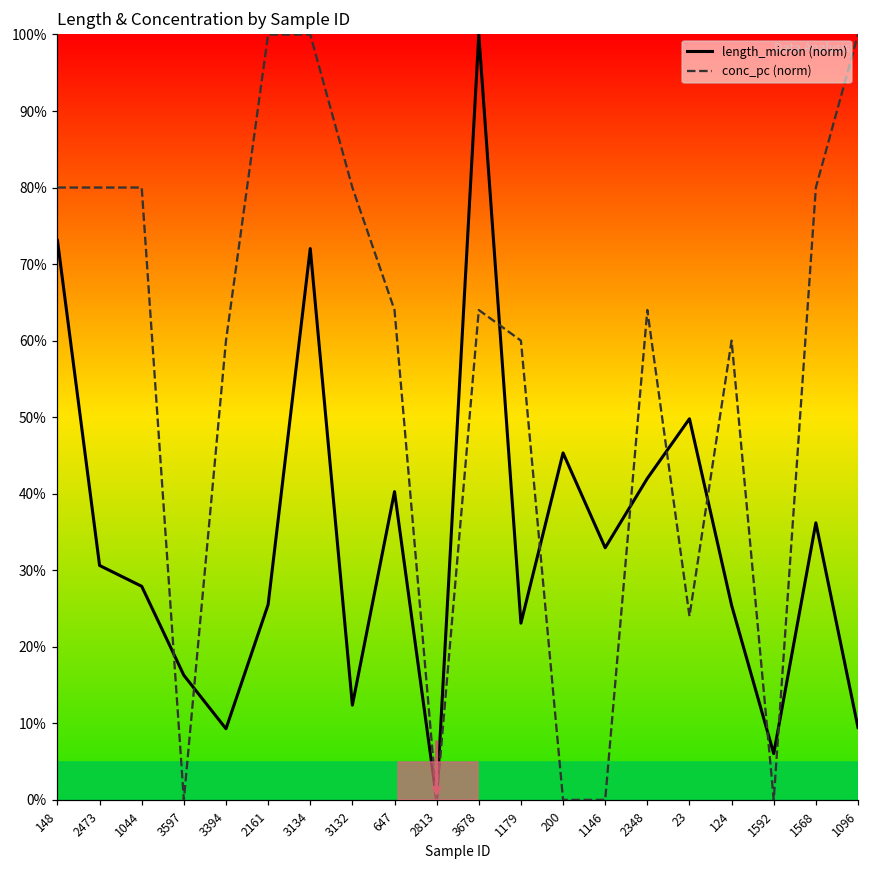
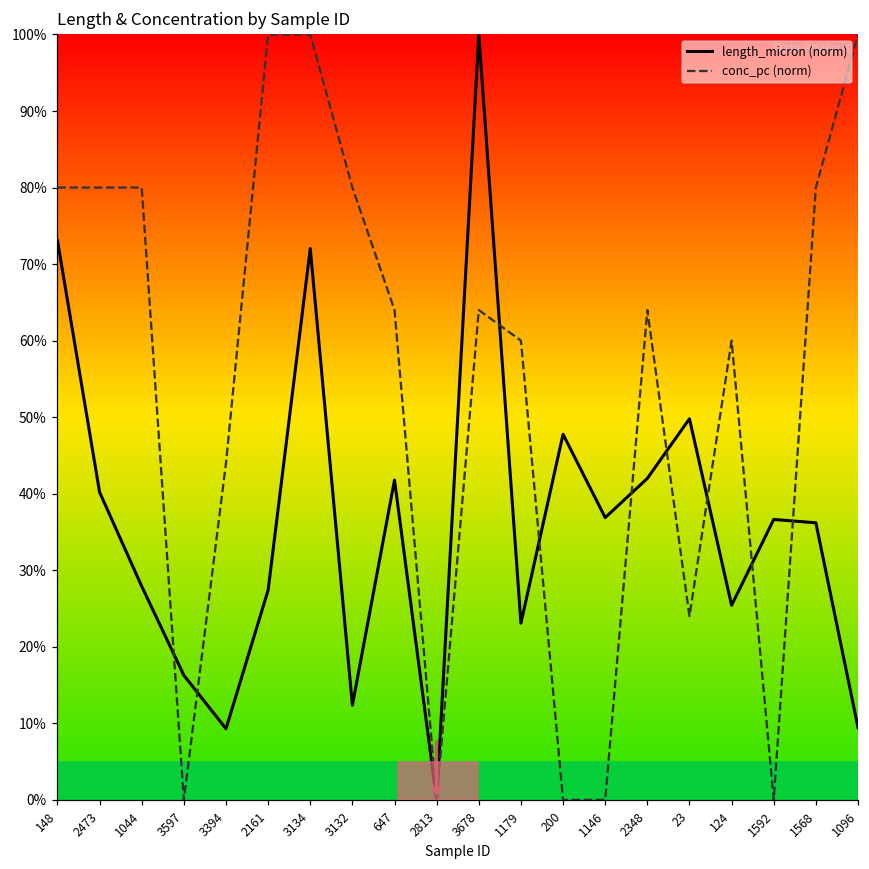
  {
    "length_micron (norm)": {
      "148": "73%",
-     "2473": "31%",
+     "2473": "40%",
      "1044": "28%",
      "3597": "16%",
      "3394": "9%",
-     "2161": "26%",
+     "2161": "27%",
      "3134": "72%",
      "3132": "12%",
-     "647": "40%",
+     "647": "42%",
      "3678": "100%",
      "1179": "23%",
-     "200": "45%",
-     "1146": "33%",
+     "200": "48%",
+     "1146": "37%",
      "2348": "42%",
      "23": "50%",
      "124": "25%",
-     "1592": "6%",
+     "1592": "37%",
      "1568": "36%",
      "1096": "9%"
    },
    "conc_pc (norm)": {
      "148": "80%",
      "2473": "80%",
      "1044": "80%",
-     "3394": "60%",
+     "3394": "44%",
      "2161": "100%",
      "3134": "100%",
      "3132": "80%",
      "647": "64%",
      "3678": "64%",
      "1179": "60%",
      "2348": "64%",
      "23": "24%",
      "124": "60%",
      "1568": "80%",
      "1096": "100%"
    }
  }
